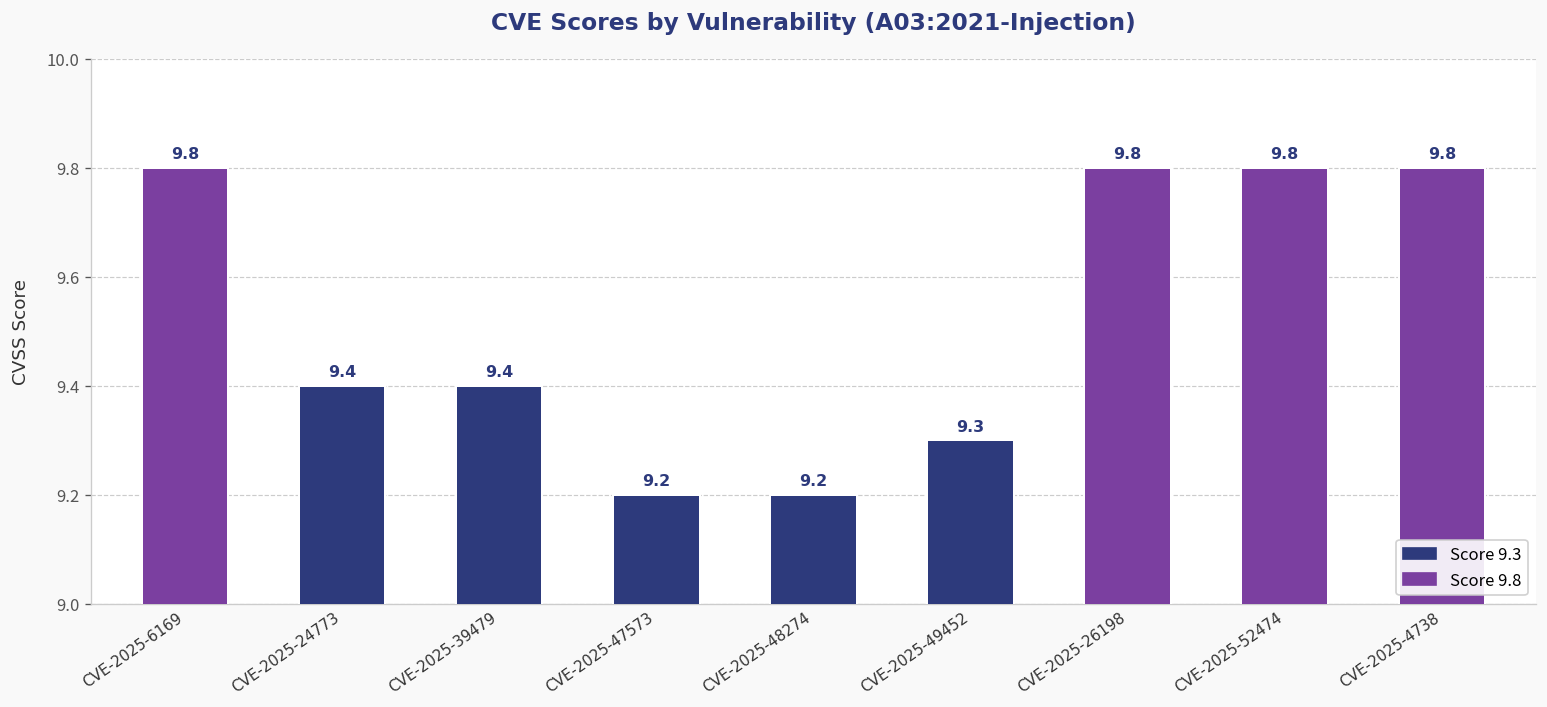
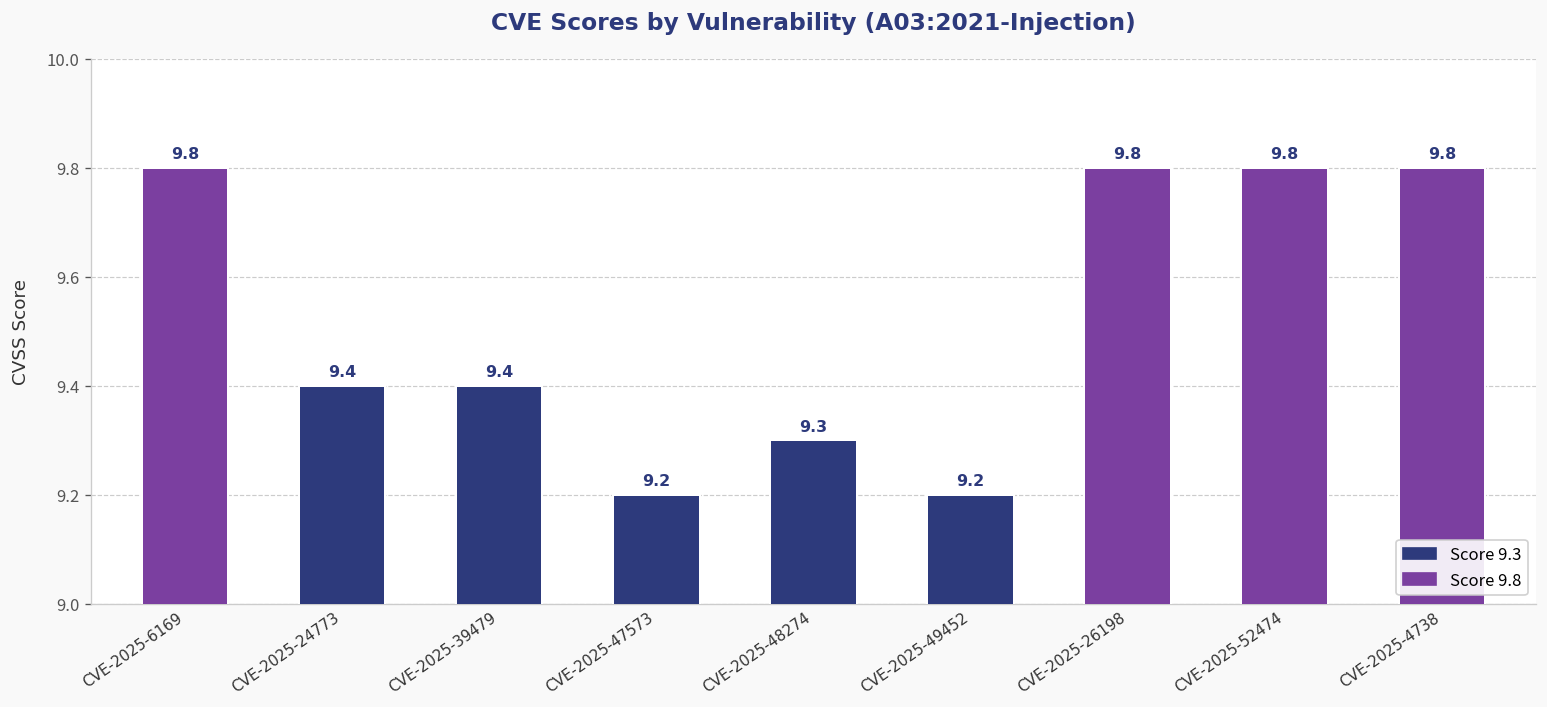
  {
    "CVE-2025-6169": 9.8,
    "CVE-2025-24773": 9.4,
    "CVE-2025-39479": 9.4,
    "CVE-2025-47573": 9.2,
-   "CVE-2025-48274": 9.2,
-   "CVE-2025-49452": 9.3,
+   "CVE-2025-48274": 9.3,
+   "CVE-2025-49452": 9.2,
    "CVE-2025-26198": 9.8,
    "CVE-2025-52474": 9.8,
    "CVE-2025-4738": 9.8
  }
